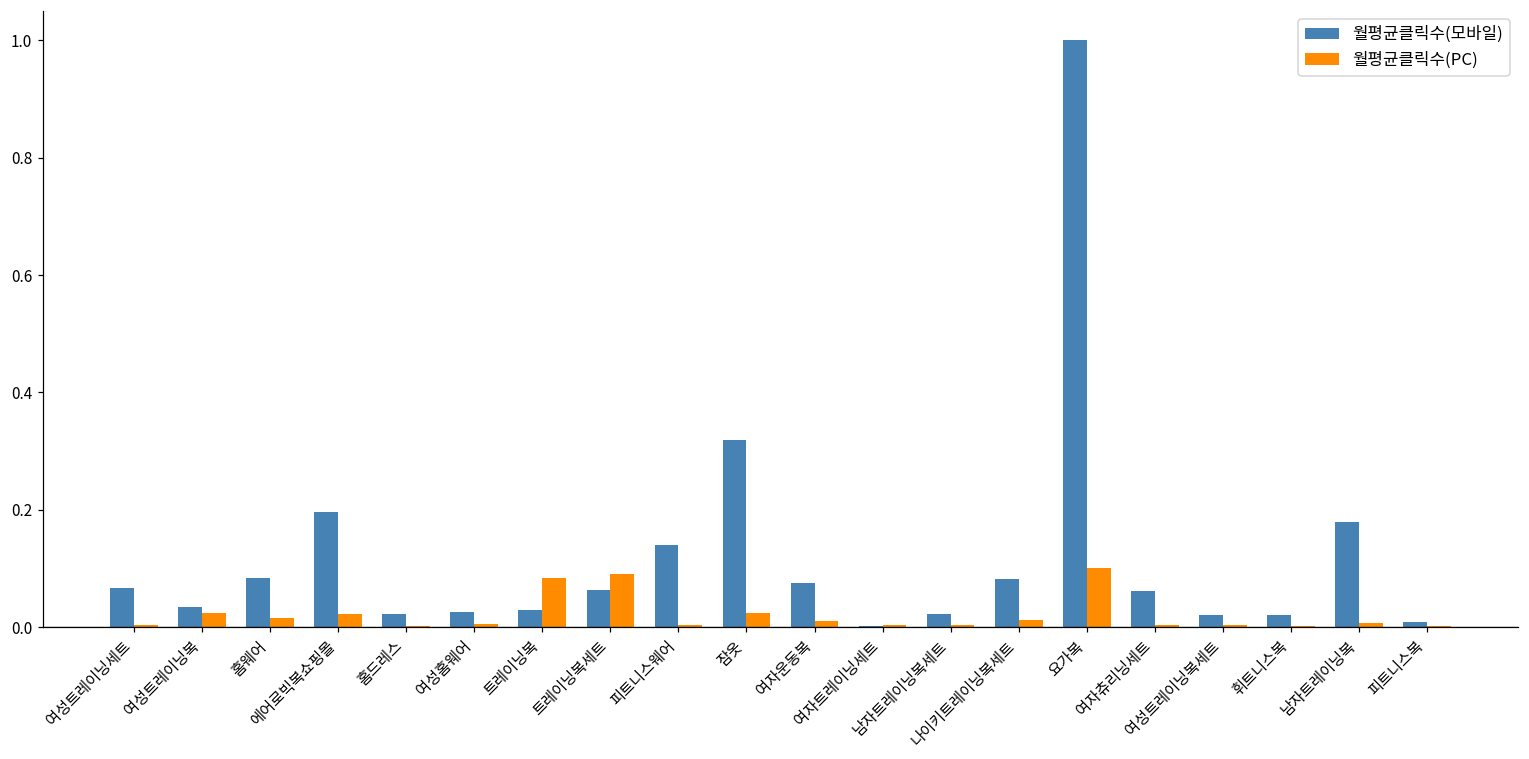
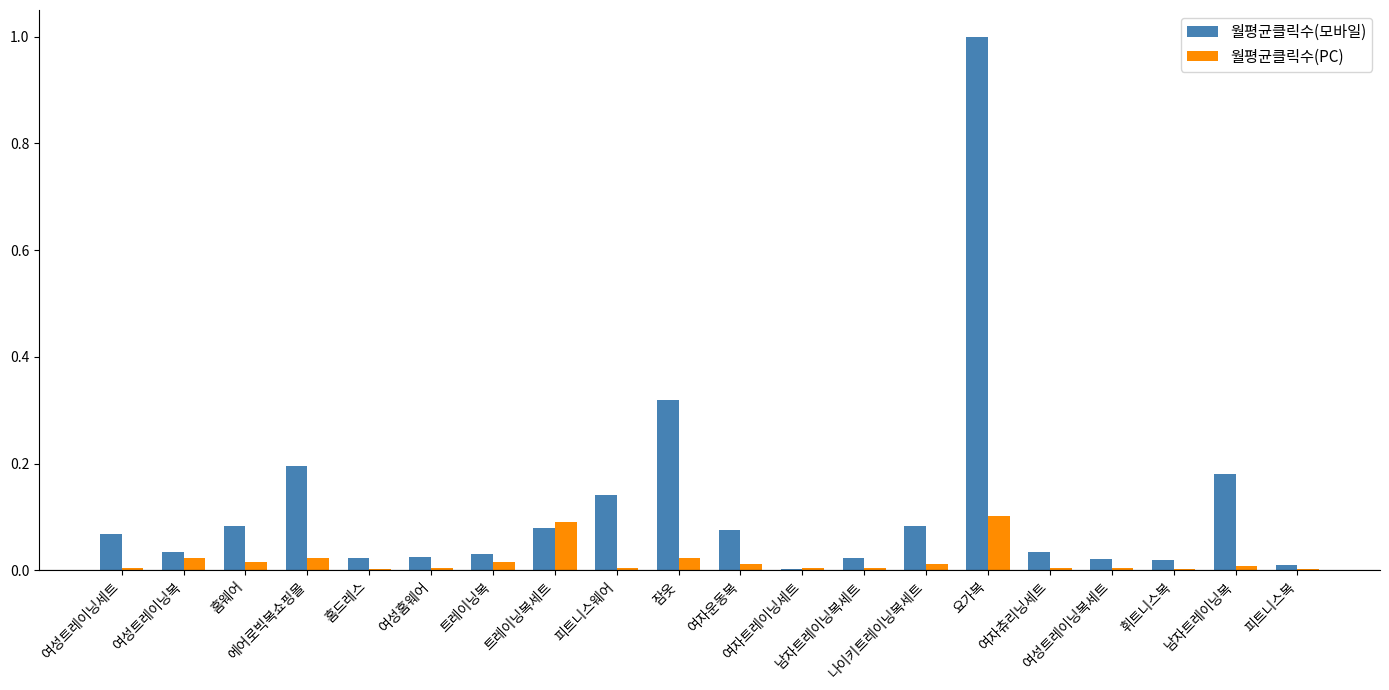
  {
    "월평균클릭수(모바일)": {
      "여성트레이닝세트": 0.07,
      "여성트레이닝복": 0.03,
      "홈웨어": 0.08,
      "에어로빅복쇼핑몰": 0.20,
      "홈드레스": 0.02,
      "여성홈웨어": 0.03,
      "트레이닝복": 0.03,
-     "트레이닝복세트": 0.06,
+     "트레이닝복세트": 0.08,
      "피트니스웨어": 0.14,
      "잠옷": 0.32,
      "여자운동복": 0.07,
      "남자트레이닝복세트": 0.02,
      "나이키트레이닝복세트": 0.08,
      "요가복": 1.00,
-     "여자츄리닝세트": 0.06,
+     "여자츄리닝세트": 0.03,
      "여성트레이닝복세트": 0.02,
      "휘트니스복": 0.02,
      "남자트레이닝복": 0.18,
      "피트니스복": 0.01
    },
    "월평균클릭수(PC)": {
      "여성트레이닝복": 0.02,
      "홈웨어": 0.02,
      "에어로빅복쇼핑몰": 0.02,
      "여성홈웨어": 0.00,
-     "트레이닝복": 0.08,
+     "트레이닝복": 0.02,
      "트레이닝복세트": 0.09,
      "잠옷": 0.02,
      "여자운동복": 0.01,
      "나이키트레이닝복세트": 0.01,
      "요가복": 0.10,
      "남자트레이닝복": 0.01
    }
  }
